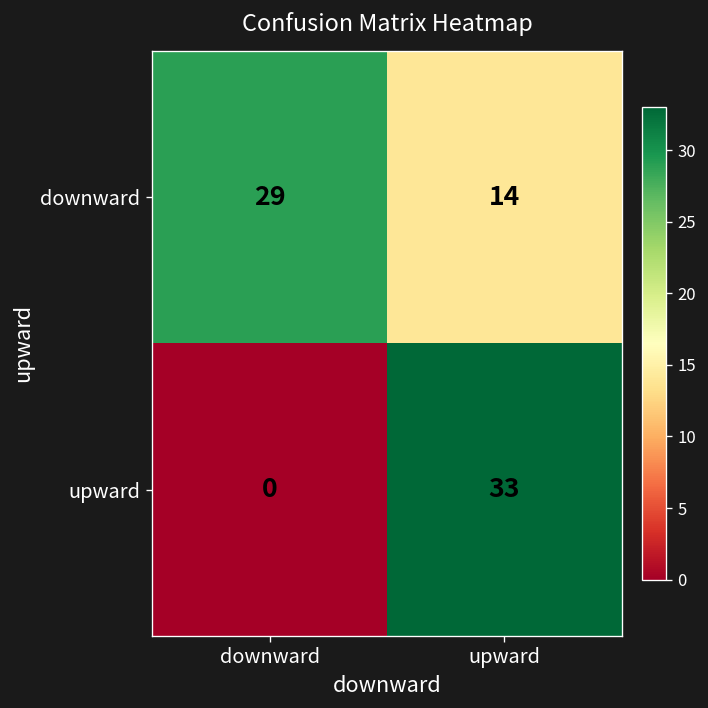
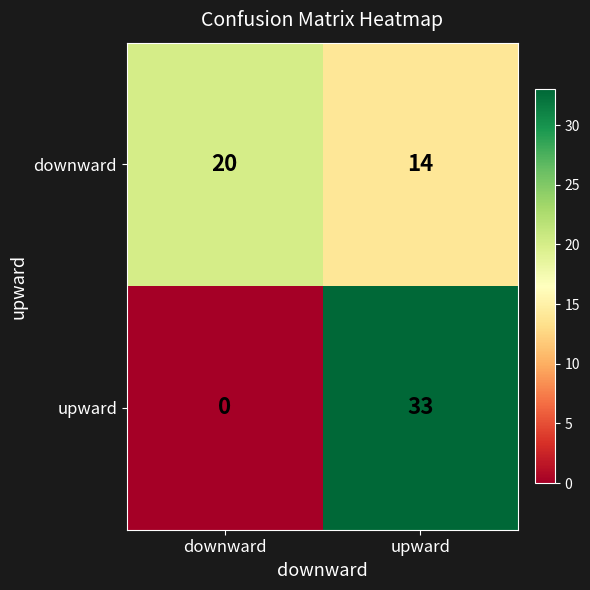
  {
    "downward": {
-     "downward": 29,
+     "downward": 20,
      "upward": 14
    },
    "upward": {
      "downward": 0,
      "upward": 33
    }
  }
